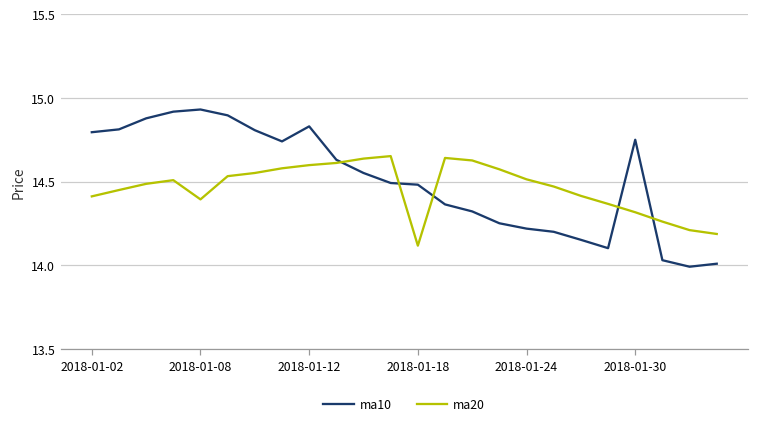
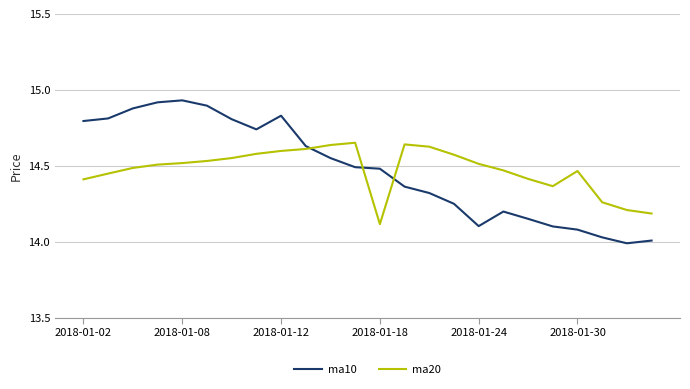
  {
    "ma10": {
      "2018-01-02": 14.80,
      "2018-01-08": 14.93,
      "2018-01-12": 14.83,
      "2018-01-18": 14.48,
-     "2018-01-24": 14.22,
-     "2018-01-30": 14.75
+     "2018-01-24": 14.10,
+     "2018-01-30": 14.08
    },
    "ma20": {
      "2018-01-02": 14.41,
-     "2018-01-08": 14.39,
+     "2018-01-08": 14.52,
      "2018-01-12": 14.60,
      "2018-01-18": 14.12,
      "2018-01-24": 14.51,
-     "2018-01-30": 14.32
+     "2018-01-30": 14.47
    }
  }
